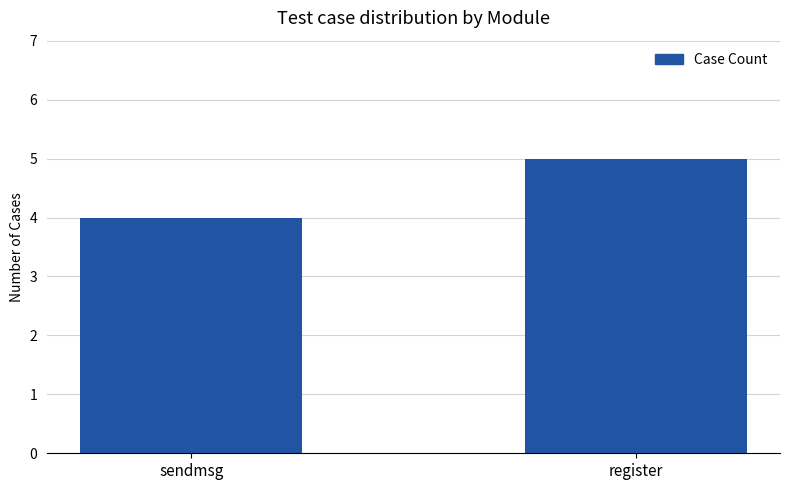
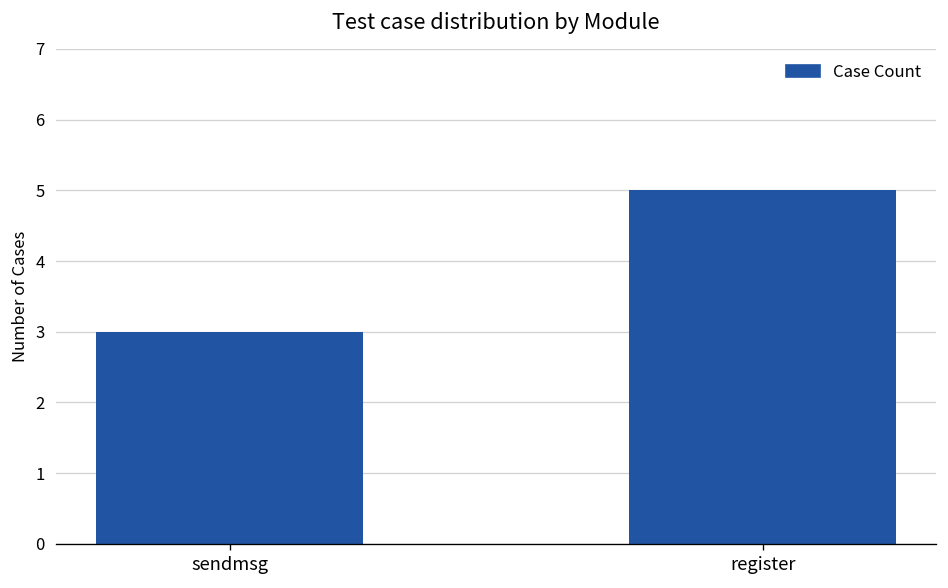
  {
-   "sendmsg": 4,
+   "sendmsg": 3,
    "register": 5
  }
